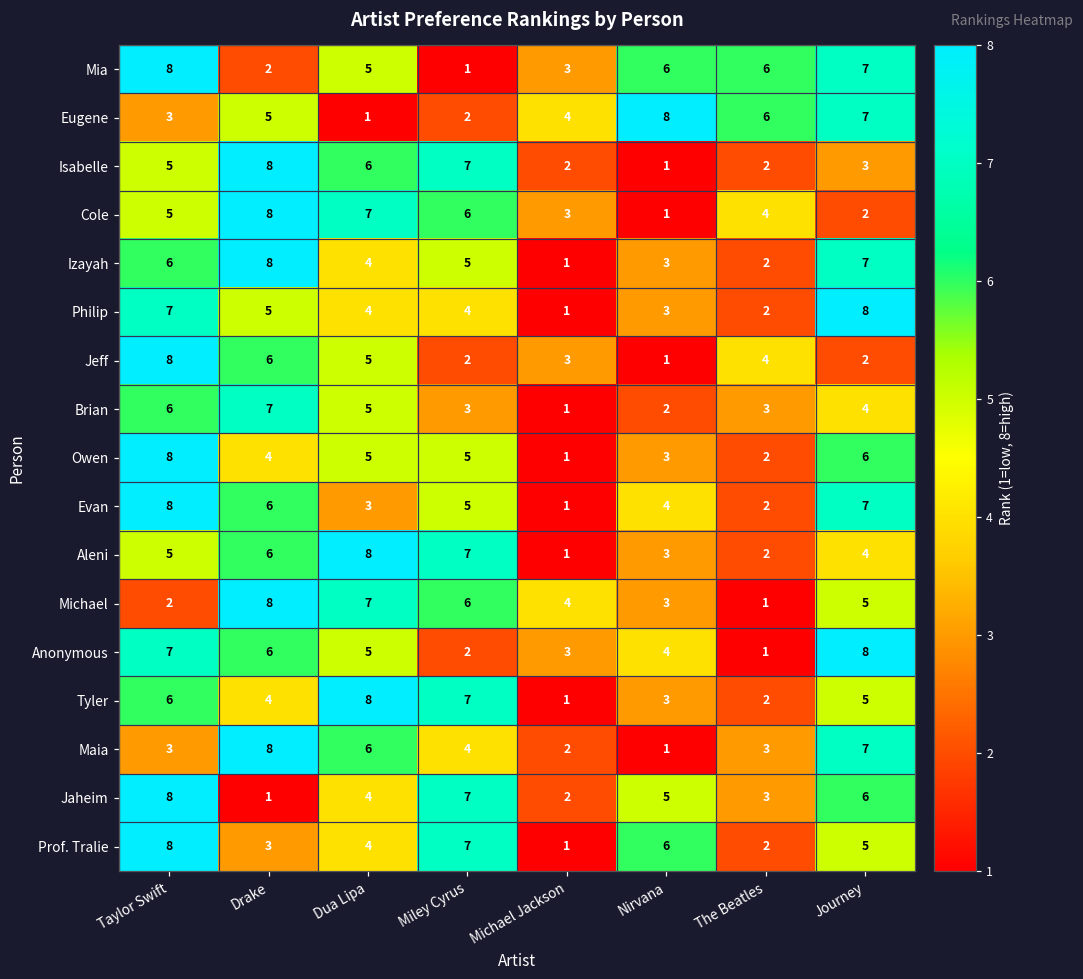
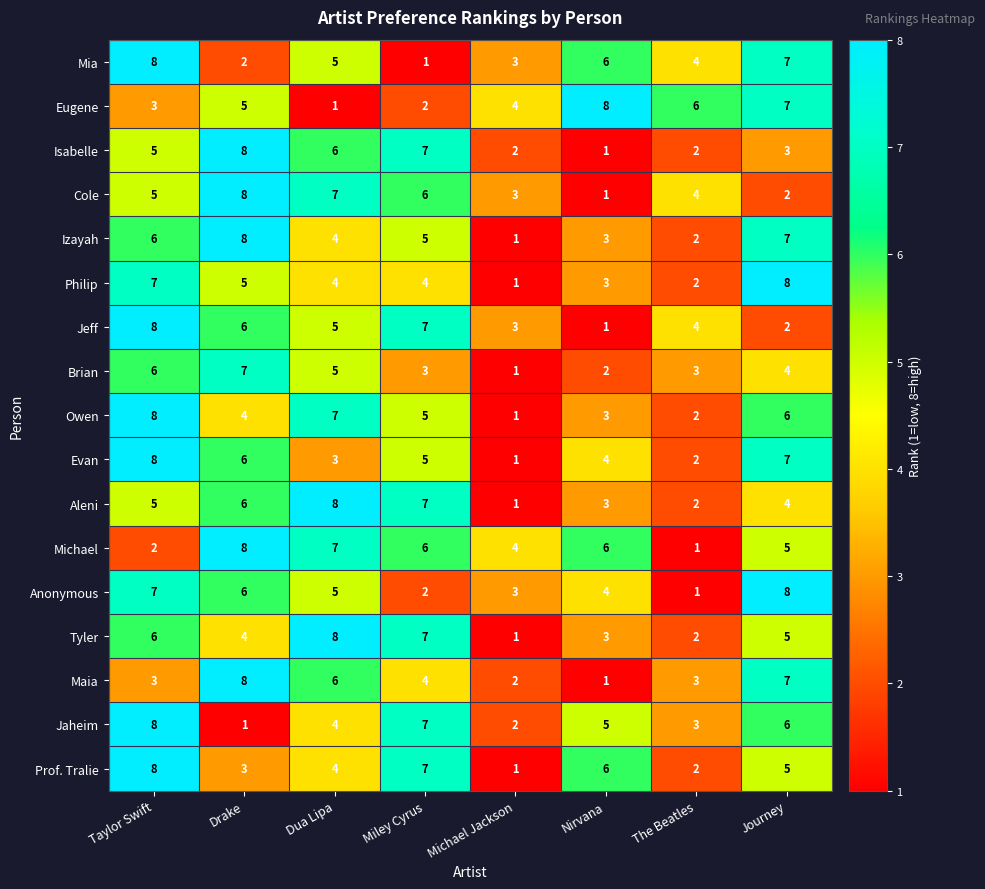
  {
    "Mia": {
      "Taylor Swift": 8,
      "Drake": 2,
      "Dua Lipa": 5,
      "Miley Cyrus": 1,
      "Michael Jackson": 3,
      "Nirvana": 6,
-     "The Beatles": 6,
+     "The Beatles": 4,
      "Journey": 7
    },
    "Eugene": {
      "Taylor Swift": 3,
      "Drake": 5,
      "Dua Lipa": 1,
      "Miley Cyrus": 2,
      "Michael Jackson": 4,
      "Nirvana": 8,
      "The Beatles": 6,
      "Journey": 7
    },
    "Isabelle": {
      "Taylor Swift": 5,
      "Drake": 8,
      "Dua Lipa": 6,
      "Miley Cyrus": 7,
      "Michael Jackson": 2,
      "Nirvana": 1,
      "The Beatles": 2,
      "Journey": 3
    },
    "Cole": {
      "Taylor Swift": 5,
      "Drake": 8,
      "Dua Lipa": 7,
      "Miley Cyrus": 6,
      "Michael Jackson": 3,
      "Nirvana": 1,
      "The Beatles": 4,
      "Journey": 2
    },
    "Izayah": {
      "Taylor Swift": 6,
      "Drake": 8,
      "Dua Lipa": 4,
      "Miley Cyrus": 5,
      "Michael Jackson": 1,
      "Nirvana": 3,
      "The Beatles": 2,
      "Journey": 7
    },
    "Philip": {
      "Taylor Swift": 7,
      "Drake": 5,
      "Dua Lipa": 4,
      "Miley Cyrus": 4,
      "Michael Jackson": 1,
      "Nirvana": 3,
      "The Beatles": 2,
      "Journey": 8
    },
    "Jeff": {
      "Taylor Swift": 8,
      "Drake": 6,
      "Dua Lipa": 5,
-     "Miley Cyrus": 2,
+     "Miley Cyrus": 7,
      "Michael Jackson": 3,
      "Nirvana": 1,
      "The Beatles": 4,
      "Journey": 2
    },
    "Brian": {
      "Taylor Swift": 6,
      "Drake": 7,
      "Dua Lipa": 5,
      "Miley Cyrus": 3,
      "Michael Jackson": 1,
      "Nirvana": 2,
      "The Beatles": 3,
      "Journey": 4
    },
    "Owen": {
      "Taylor Swift": 8,
      "Drake": 4,
-     "Dua Lipa": 5,
+     "Dua Lipa": 7,
      "Miley Cyrus": 5,
      "Michael Jackson": 1,
      "Nirvana": 3,
      "The Beatles": 2,
      "Journey": 6
    },
    "Evan": {
      "Taylor Swift": 8,
      "Drake": 6,
      "Dua Lipa": 3,
      "Miley Cyrus": 5,
      "Michael Jackson": 1,
      "Nirvana": 4,
      "The Beatles": 2,
      "Journey": 7
    },
    "Aleni": {
      "Taylor Swift": 5,
      "Drake": 6,
      "Dua Lipa": 8,
      "Miley Cyrus": 7,
      "Michael Jackson": 1,
      "Nirvana": 3,
      "The Beatles": 2,
      "Journey": 4
    },
    "Michael": {
      "Taylor Swift": 2,
      "Drake": 8,
      "Dua Lipa": 7,
      "Miley Cyrus": 6,
      "Michael Jackson": 4,
-     "Nirvana": 3,
+     "Nirvana": 6,
      "The Beatles": 1,
      "Journey": 5
    },
    "Anonymous": {
      "Taylor Swift": 7,
      "Drake": 6,
      "Dua Lipa": 5,
      "Miley Cyrus": 2,
      "Michael Jackson": 3,
      "Nirvana": 4,
      "The Beatles": 1,
      "Journey": 8
    },
    "Tyler": {
      "Taylor Swift": 6,
      "Drake": 4,
      "Dua Lipa": 8,
      "Miley Cyrus": 7,
      "Michael Jackson": 1,
      "Nirvana": 3,
      "The Beatles": 2,
      "Journey": 5
    },
    "Maia": {
      "Taylor Swift": 3,
      "Drake": 8,
      "Dua Lipa": 6,
      "Miley Cyrus": 4,
      "Michael Jackson": 2,
      "Nirvana": 1,
      "The Beatles": 3,
      "Journey": 7
    },
    "Jaheim": {
      "Taylor Swift": 8,
      "Drake": 1,
      "Dua Lipa": 4,
      "Miley Cyrus": 7,
      "Michael Jackson": 2,
      "Nirvana": 5,
      "The Beatles": 3,
      "Journey": 6
    },
    "Prof. Tralie": {
      "Taylor Swift": 8,
      "Drake": 3,
      "Dua Lipa": 4,
      "Miley Cyrus": 7,
      "Michael Jackson": 1,
      "Nirvana": 6,
      "The Beatles": 2,
      "Journey": 5
    }
  }
